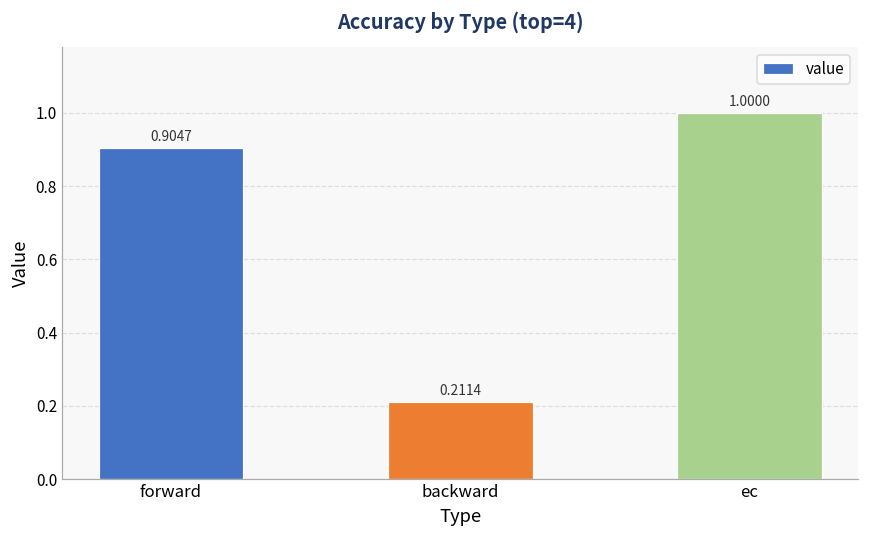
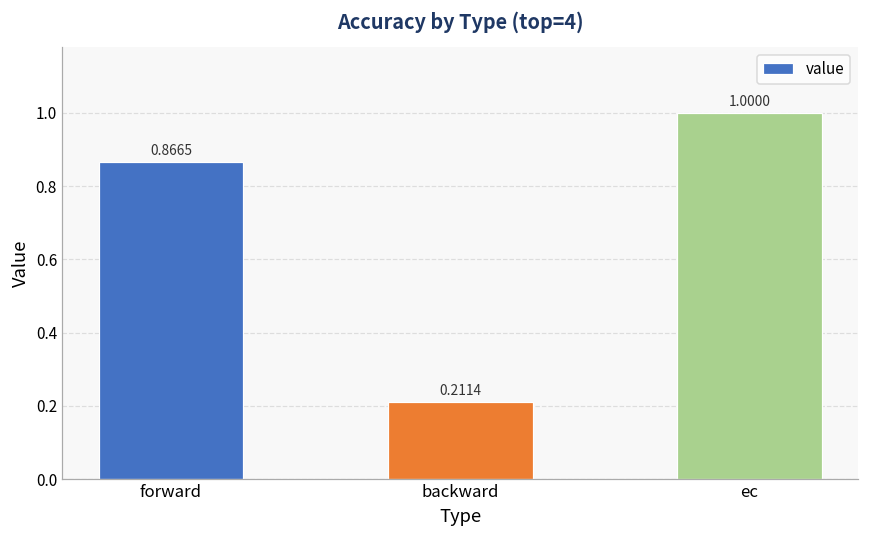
  {
-   "forward": 0.9047,
+   "forward": 0.8665,
    "backward": 0.2114,
    "ec": 1.0000
  }
